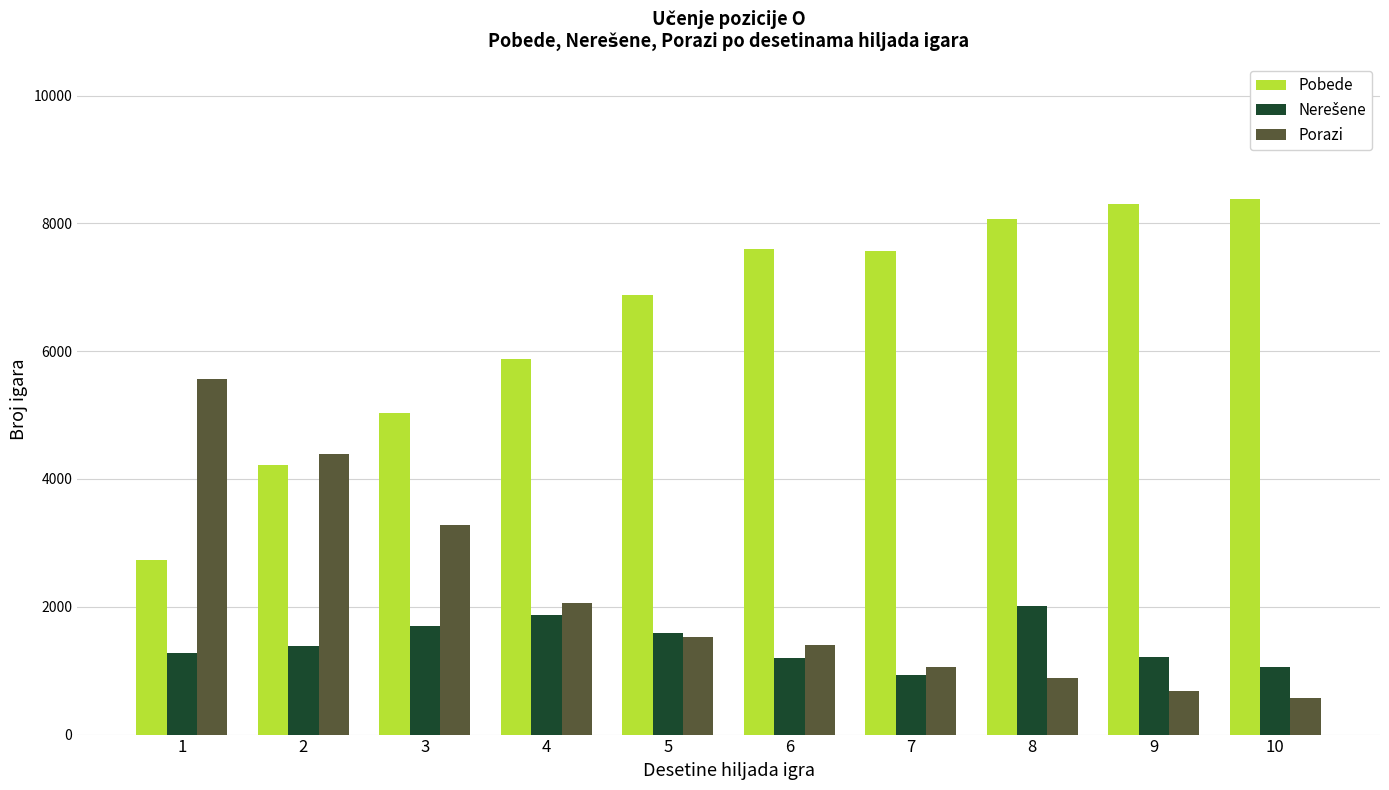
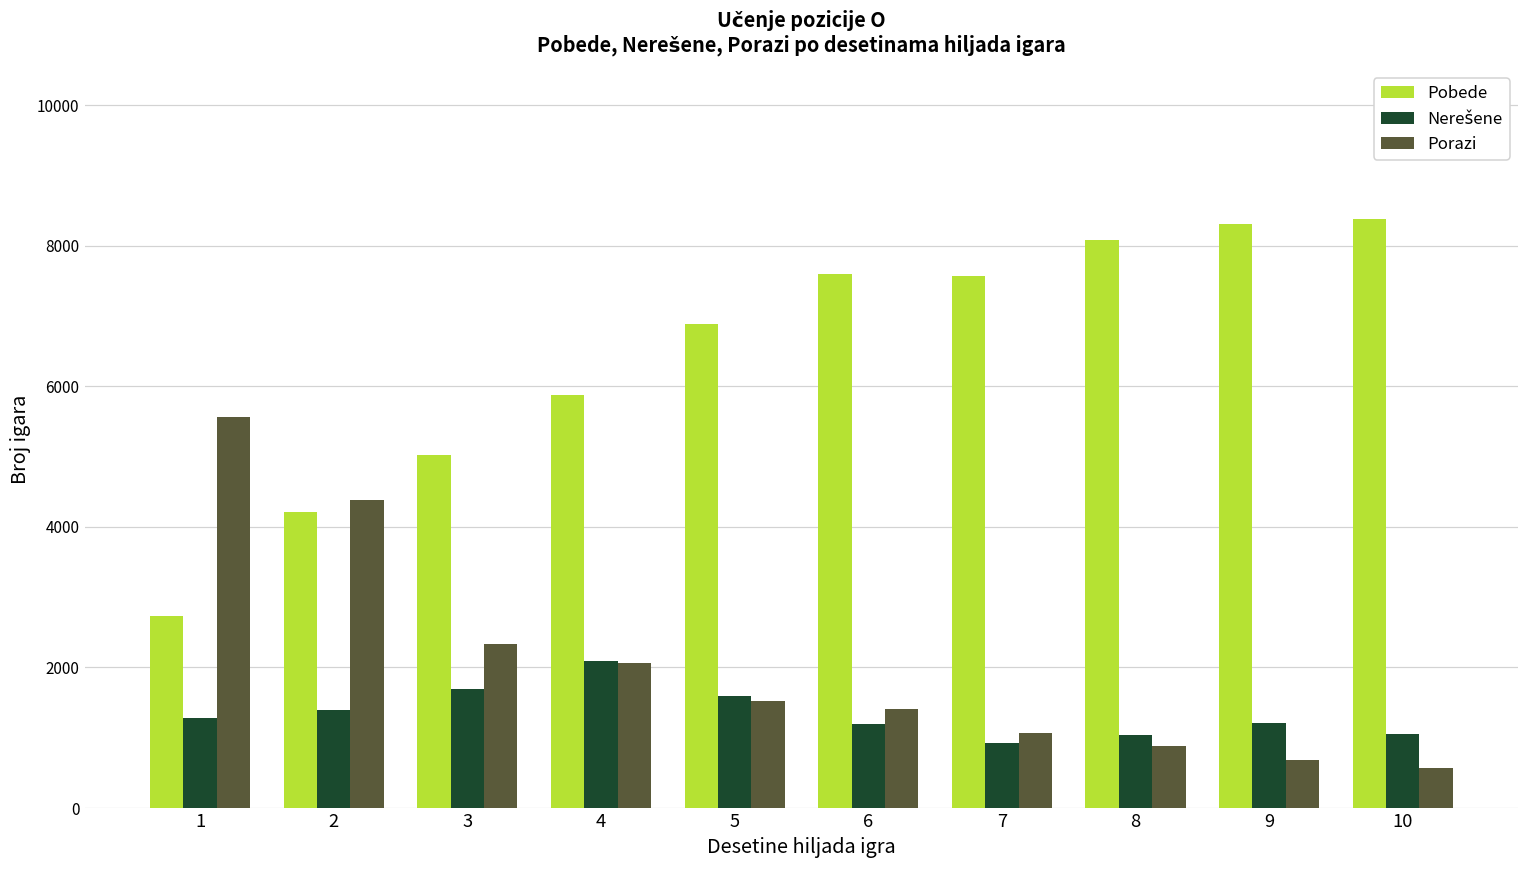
  {
    "Pobede": {
      "1": 2700,
      "2": 4200,
      "3": 5000,
      "4": 5900,
      "5": 6900,
      "6": 7600,
      "7": 7600,
      "8": 8100,
      "9": 8300,
      "10": 8400
    },
    "Nerešene": {
      "1": 1300,
      "2": 1400,
      "3": 1700,
-     "4": 1900,
+     "4": 2100,
      "5": 1600,
      "6": 1200,
      "7": 900,
-     "8": 2000,
+     "8": 1000,
      "9": 1200,
      "10": 1100
    },
    "Porazi": {
      "1": 5600,
      "2": 4400,
-     "3": 3300,
+     "3": 2300,
      "4": 2100,
      "5": 1500,
      "6": 1400,
      "7": 1100,
      "8": 900,
      "9": 700,
      "10": 600
    }
  }
